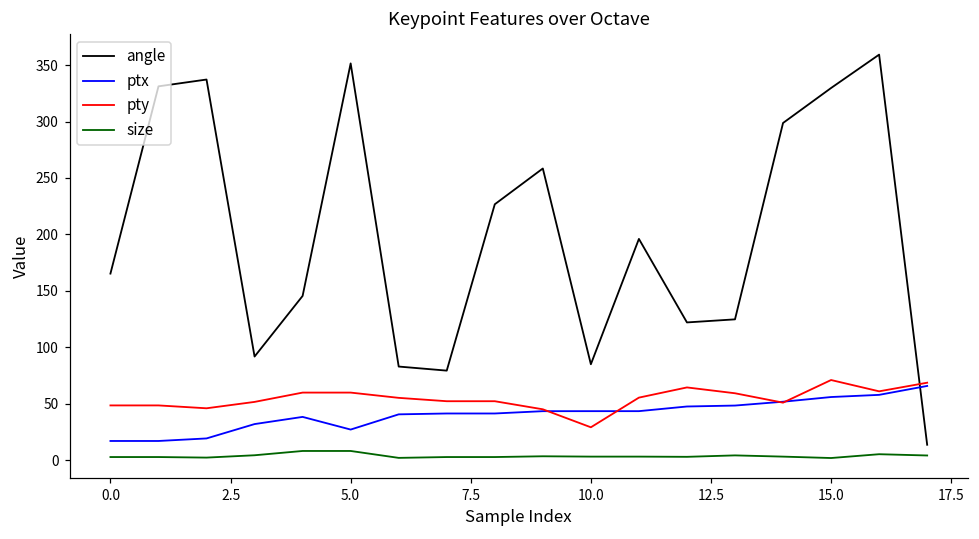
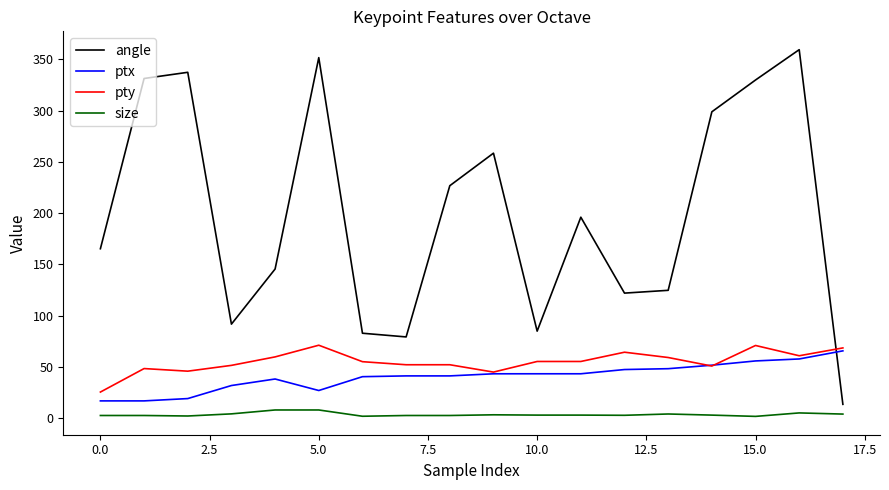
  {
    "angle": {
      "0.0": 165,
      "5.0": 352,
      "10.0": 85,
      "15.0": 330
    },
    "ptx": {
      "0.0": 17,
      "5.0": 27,
      "10.0": 43,
      "15.0": 56
    },
    "pty": {
-     "0.0": 48,
-     "5.0": 60,
-     "10.0": 29,
+     "0.0": 26,
+     "5.0": 71,
+     "10.0": 55,
      "15.0": 71
    },
    "size": {
      "0.0": 3,
      "5.0": 8,
      "10.0": 3,
      "15.0": 2
    }
  }
